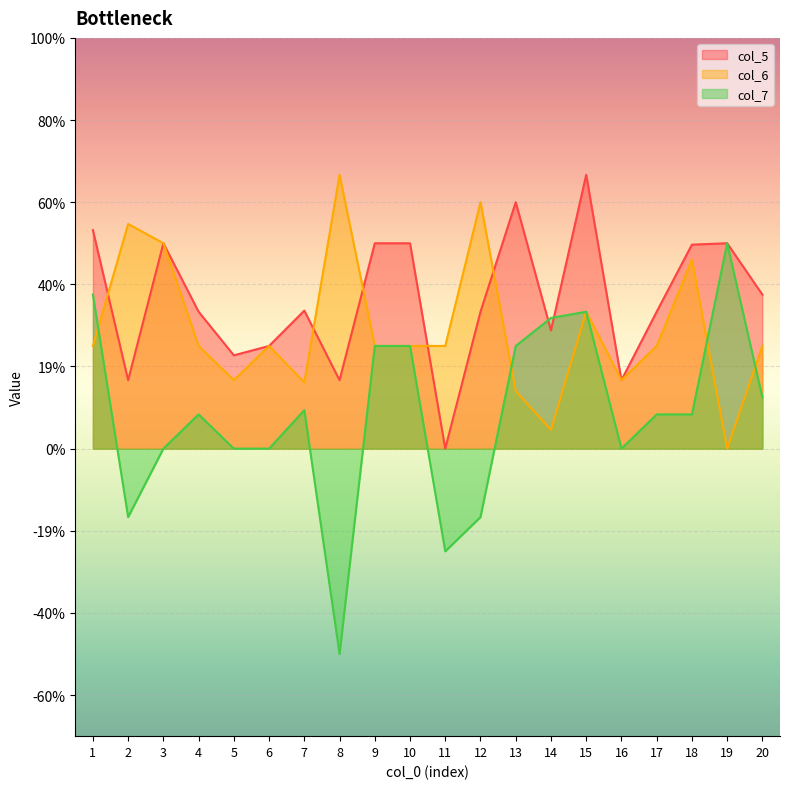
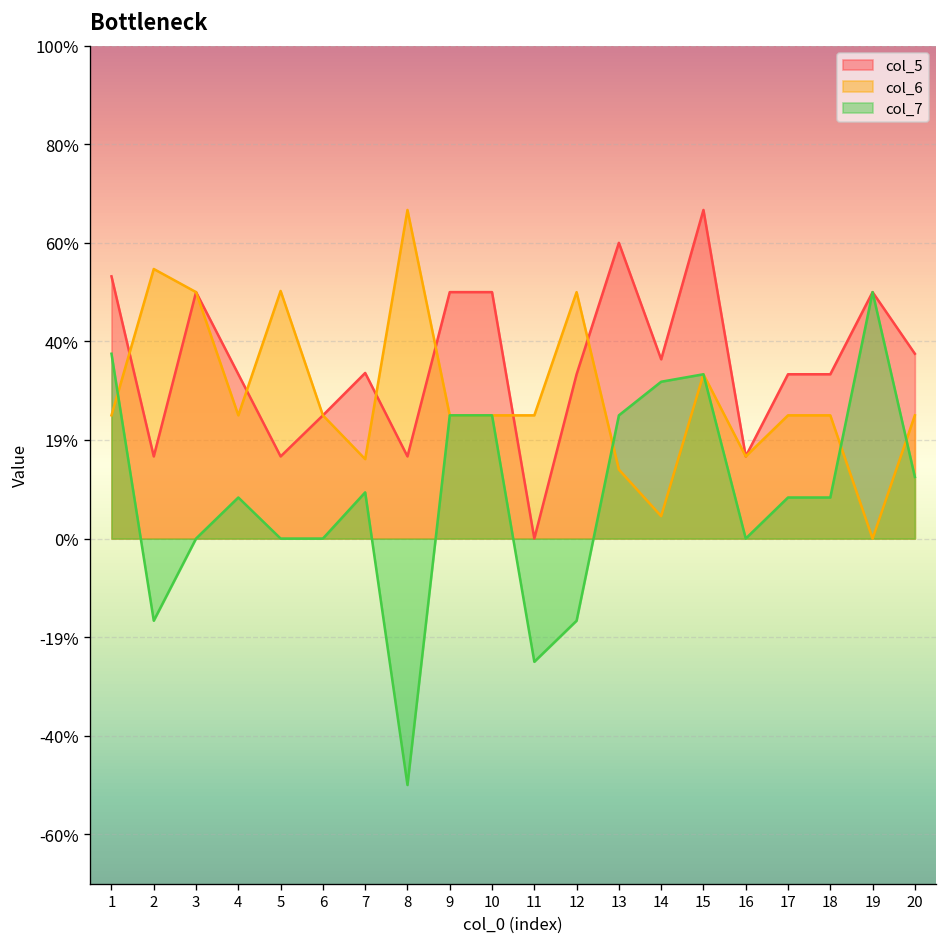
  {
    "col_5": {
      "1": "53%",
      "2": "17%",
      "4": "33%",
-     "5": "23%",
+     "5": "17%",
      "7": "34%",
      "8": "17%",
      "9": "50%",
      "10": "50%",
      "12": "33%",
      "13": "60%",
-     "14": "29%",
+     "14": "36%",
      "15": "67%",
      "17": "33%",
-     "18": "50%",
+     "18": "33%",
      "20": "38%"
    },
    "col_6": {
      "1": "25%",
      "2": "55%",
      "4": "25%",
-     "5": "17%",
+     "5": "50%",
      "7": "16%",
      "8": "67%",
      "11": "25%",
-     "12": "60%",
+     "12": "50%",
      "13": "14%",
      "14": "5%",
      "17": "25%",
-     "18": "46%",
+     "18": "25%",
      "19": "0%",
      "20": "25%"
    }
  }
